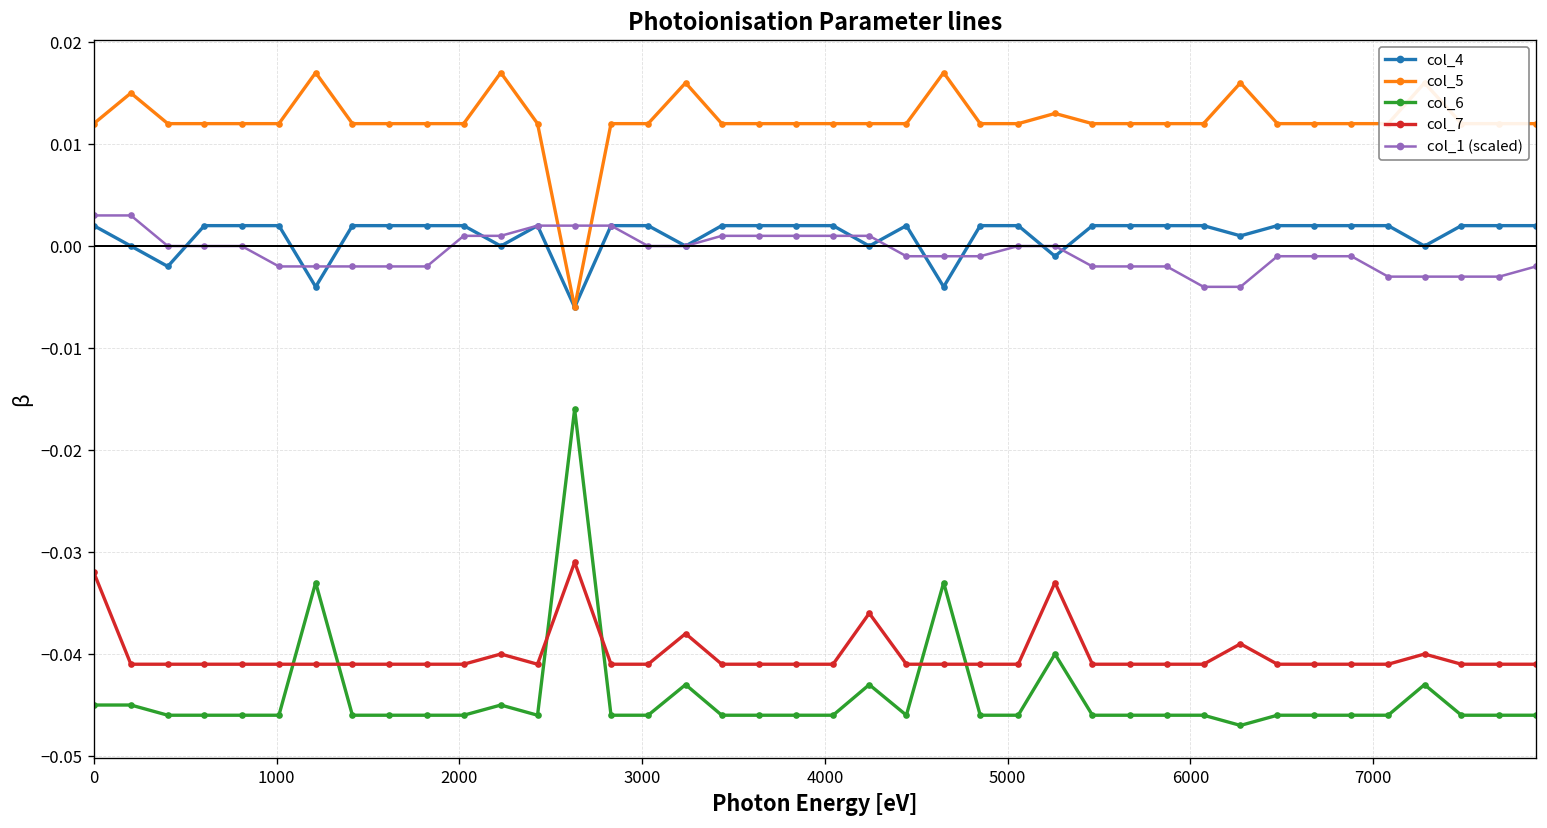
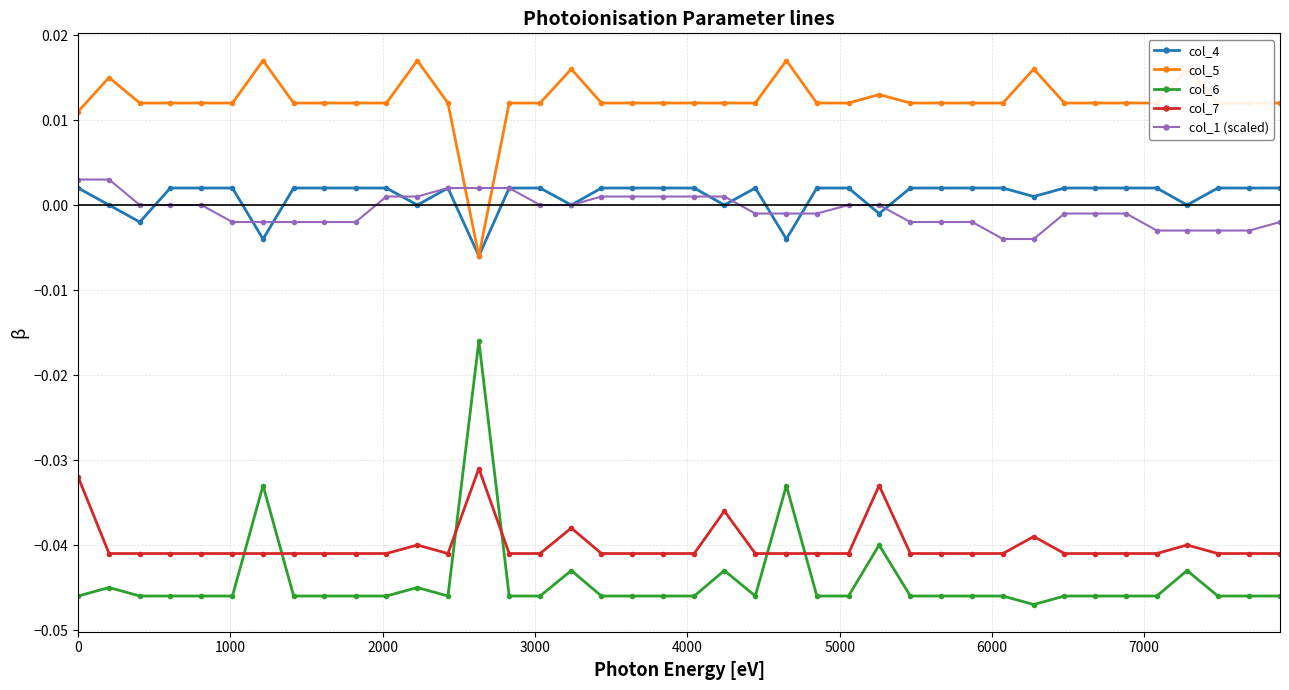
  {
    "col_4": {
      "0": 0.002
    },
    "col_5": {
-     "0": 0.012
+     "0": 0.011
    },
    "col_6": {
-     "0": -0.045
+     "0": -0.046
    },
    "col_7": {
      "0": -0.032
    },
    "col_1 (scaled)": {
      "0": 0.003
    }
  }
